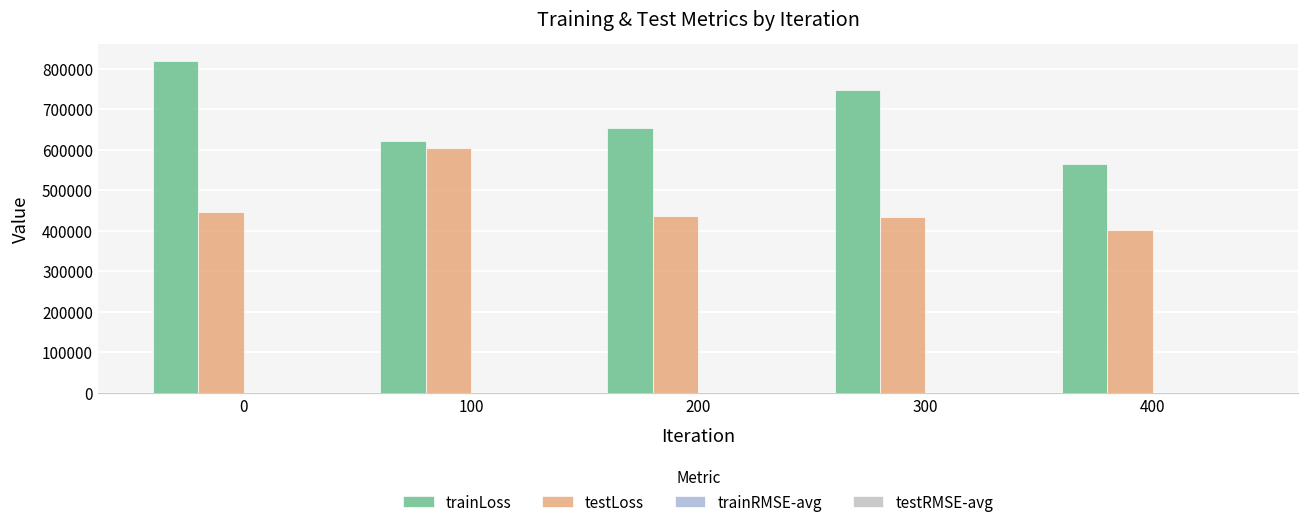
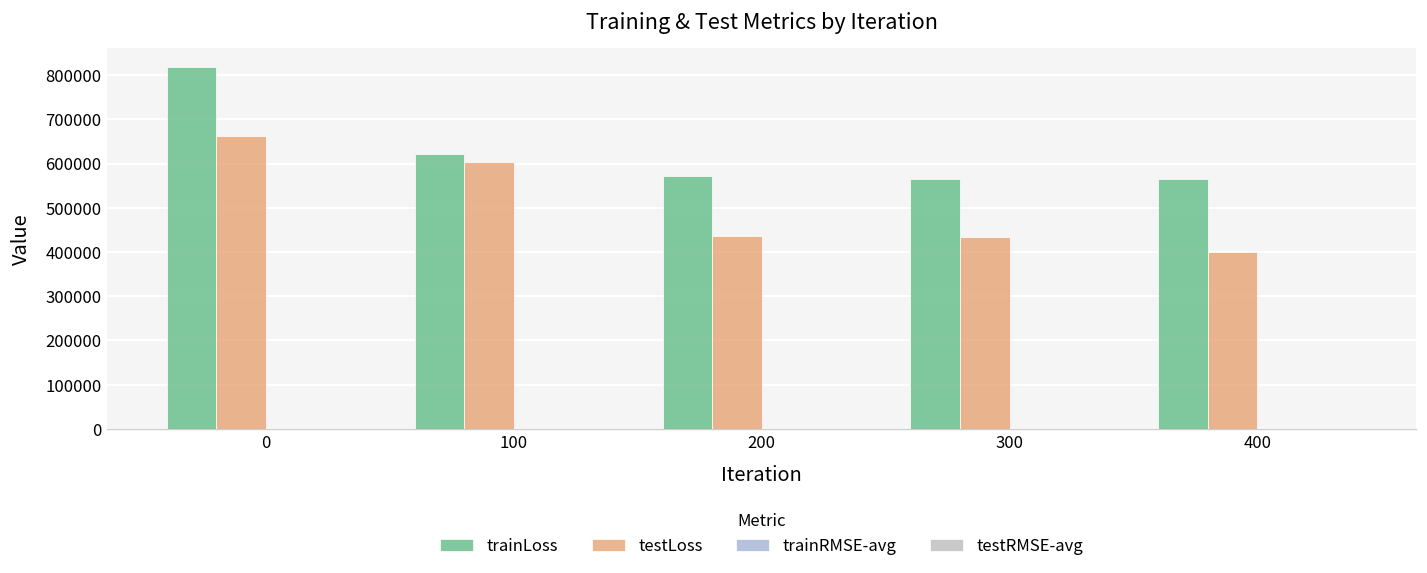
  {
    "trainLoss": {
      "0": 820000,
      "100": 620000,
-     "200": 650000,
-     "300": 750000,
+     "200": 570000,
+     "300": 570000,
      "400": 560000
    },
    "testLoss": {
-     "0": 450000,
+     "0": 660000,
      "100": 600000,
      "200": 440000,
      "300": 430000,
      "400": 400000
    }
  }
